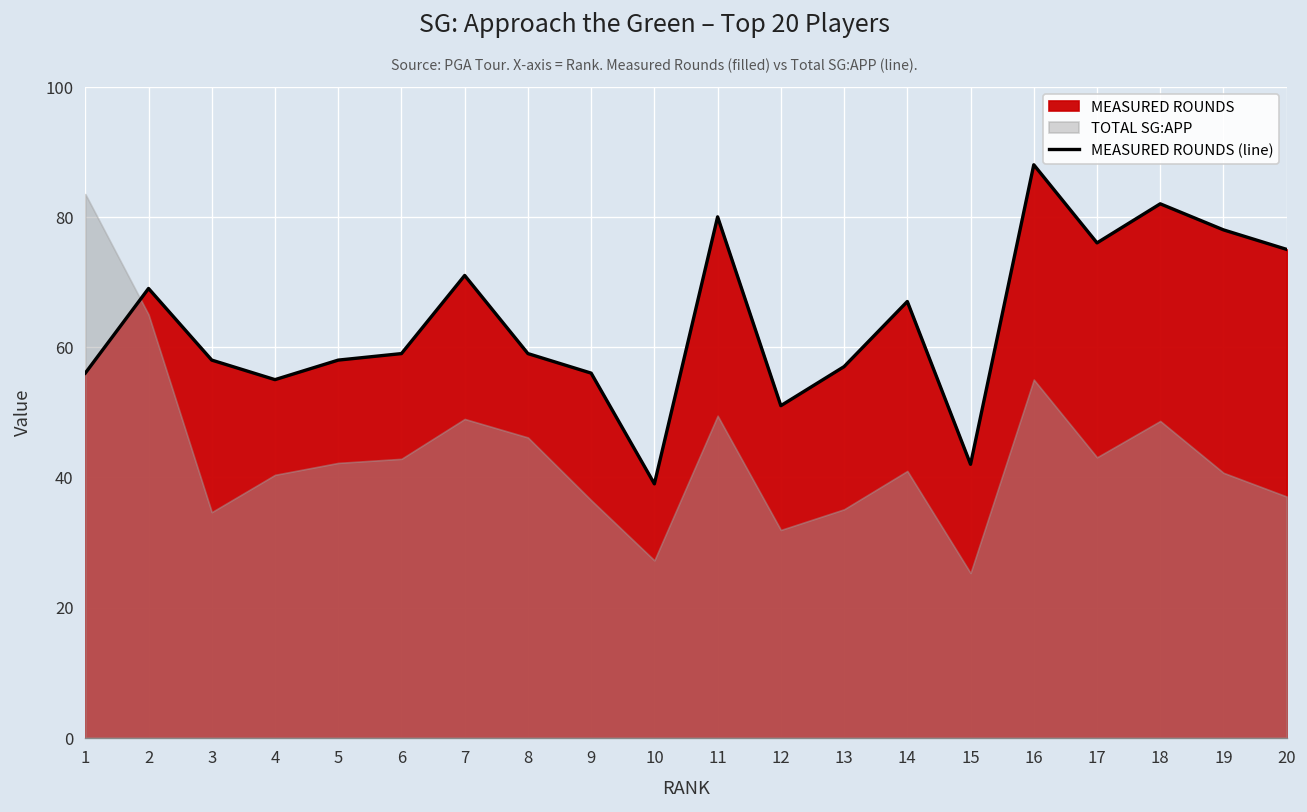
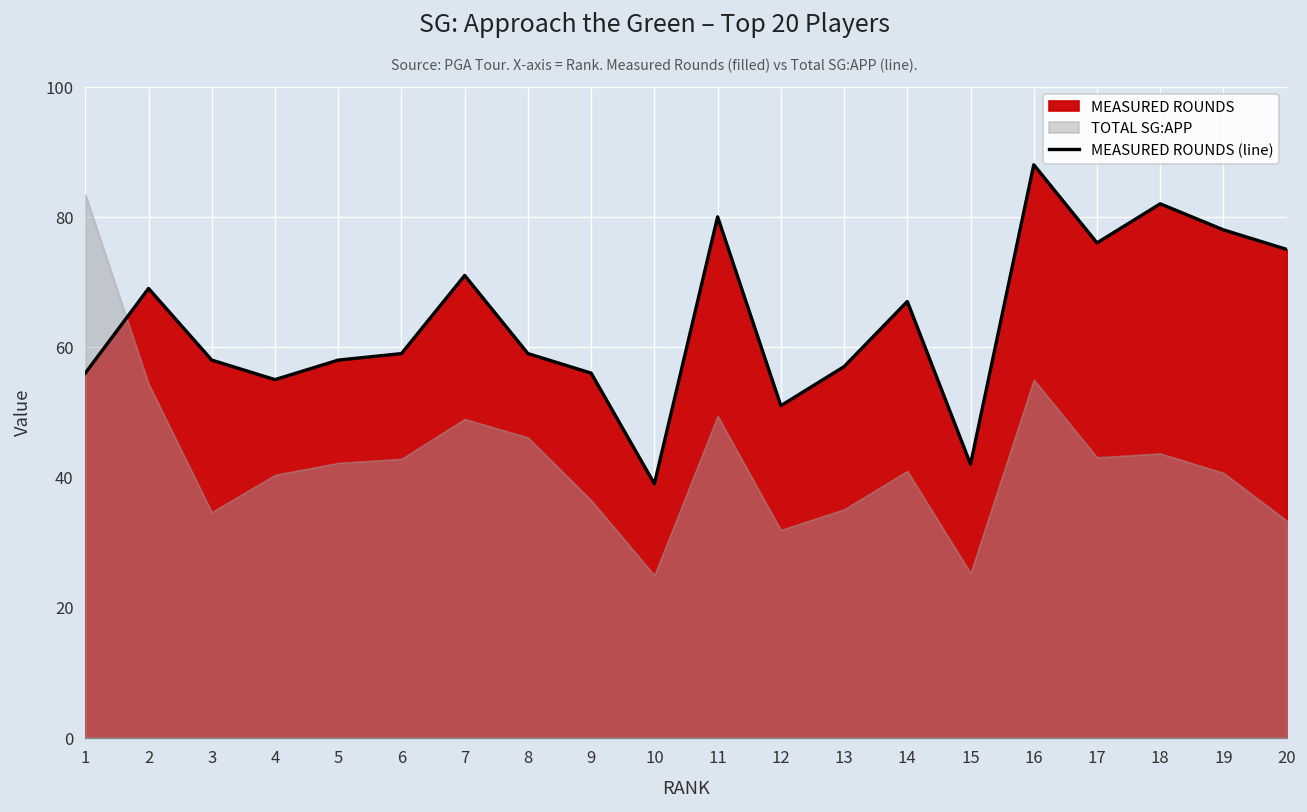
  {
    "MEASURED ROUNDS": {
      "1": 56,
      "2": 69,
      "3": 58,
      "4": 55,
      "5": 58,
      "6": 59,
      "7": 71,
      "8": 59,
      "9": 56,
      "10": 39,
      "11": 80,
      "12": 51,
      "13": 57,
      "14": 67,
      "15": 42,
      "16": 88,
      "17": 76,
      "18": 82,
      "19": 78,
      "20": 75
    },
    "TOTAL SG:APP": {
      "1": 84,
-     "2": 65,
+     "2": 54,
      "3": 35,
      "4": 40,
      "5": 42,
      "6": 43,
      "7": 49,
      "8": 46,
      "9": 36,
-     "10": 27,
+     "10": 25,
      "11": 49,
      "12": 32,
      "13": 35,
      "14": 41,
      "15": 25,
      "16": 55,
      "17": 43,
-     "18": 49,
+     "18": 44,
      "19": 41,
-     "20": 37
+     "20": 33
    }
  }
